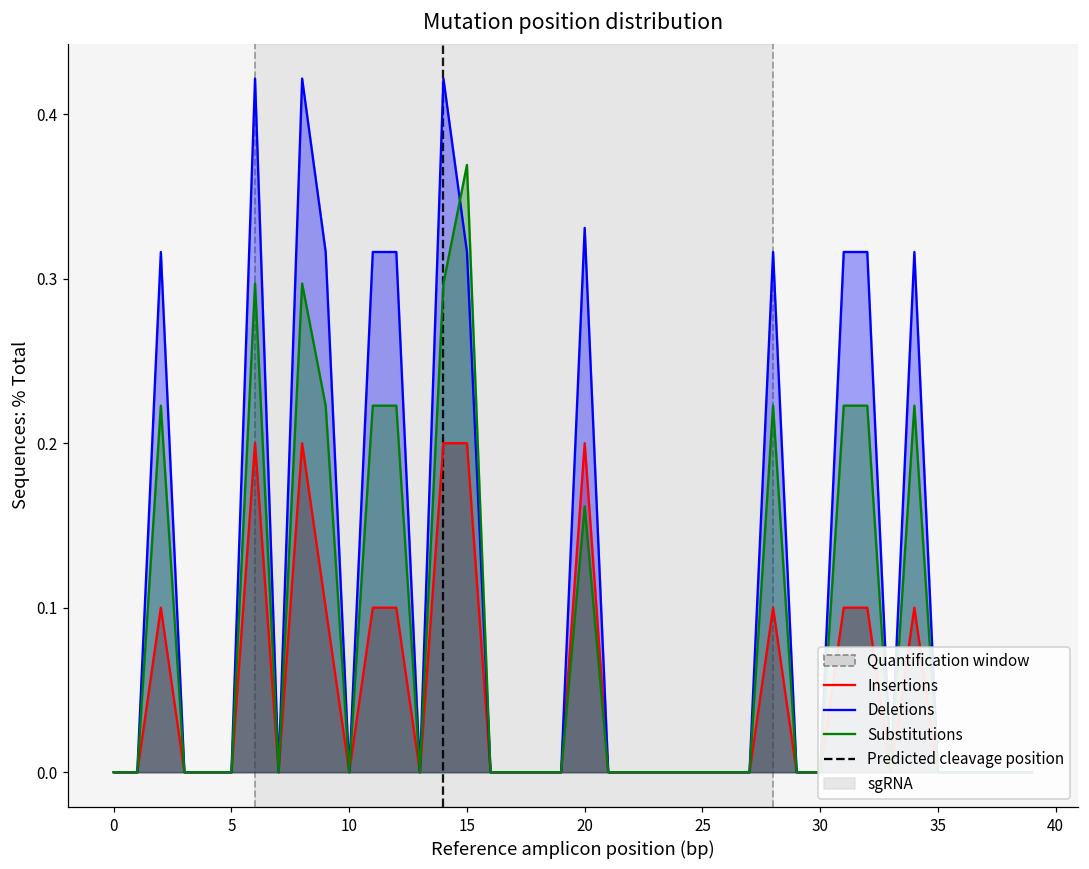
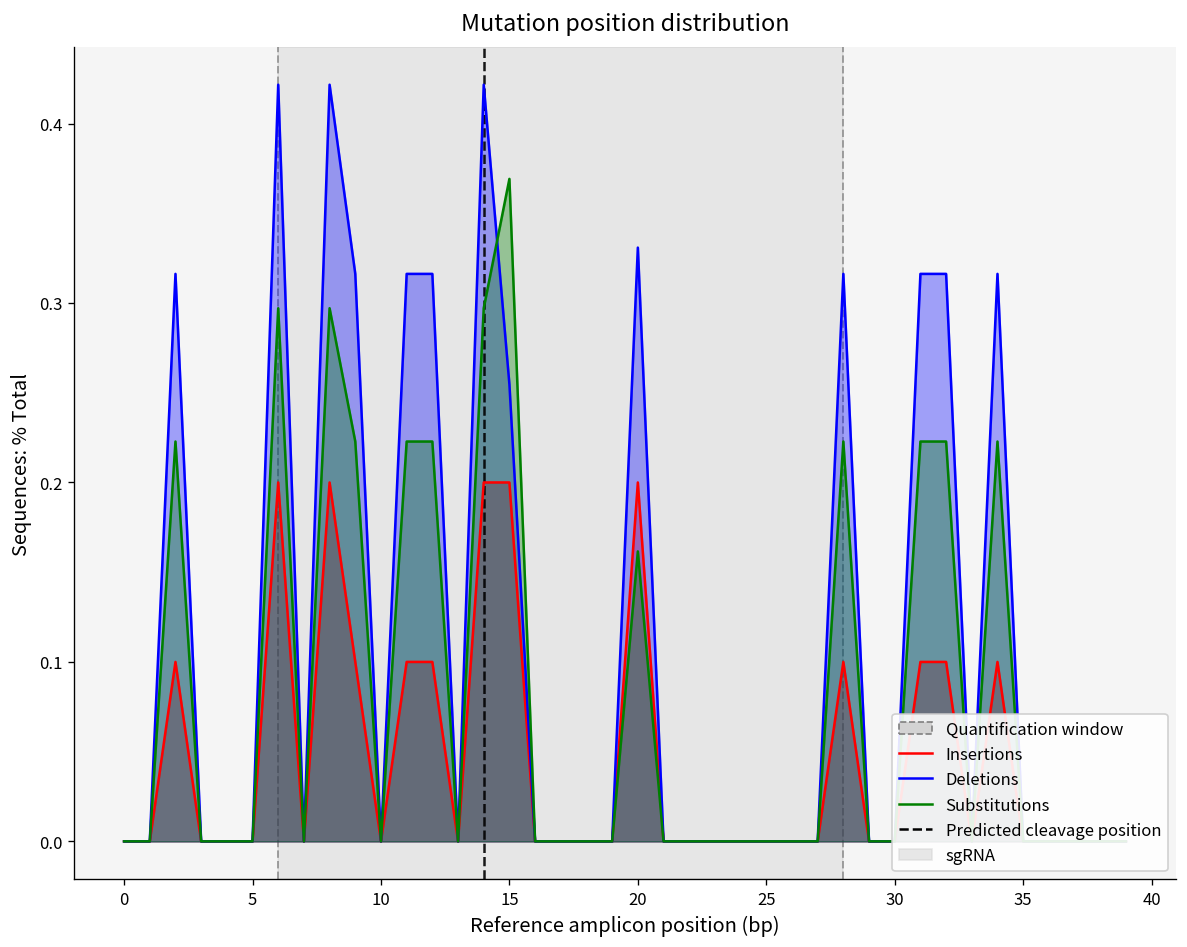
  {
    "Insertions": {
      "15": 0.200,
      "20": 0.200
    },
    "Deletions": {
-     "15": 0.316,
+     "15": 0.255,
      "20": 0.331
    },
    "Substitutions": {
      "15": 0.369,
      "20": 0.162
    }
  }
